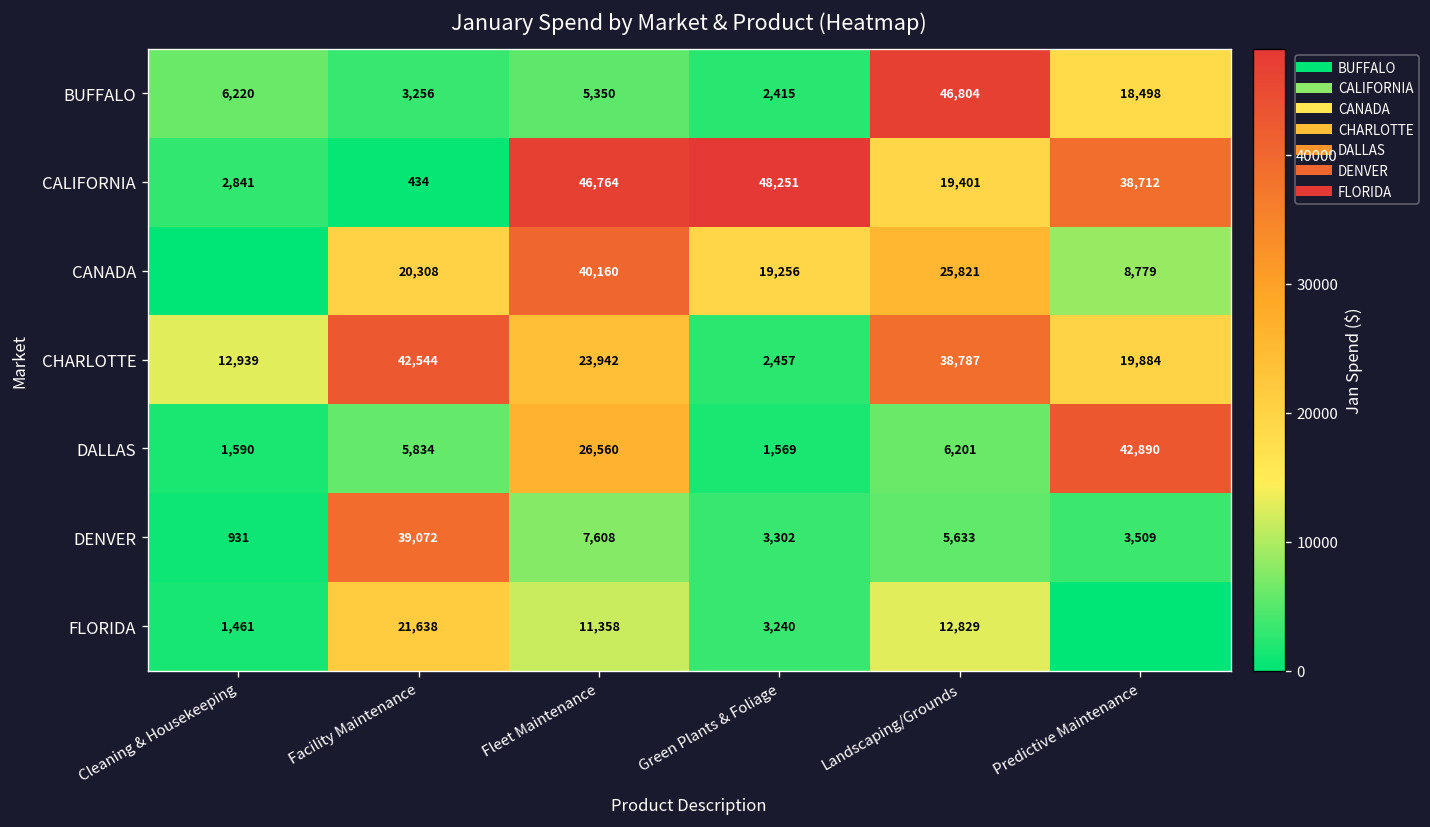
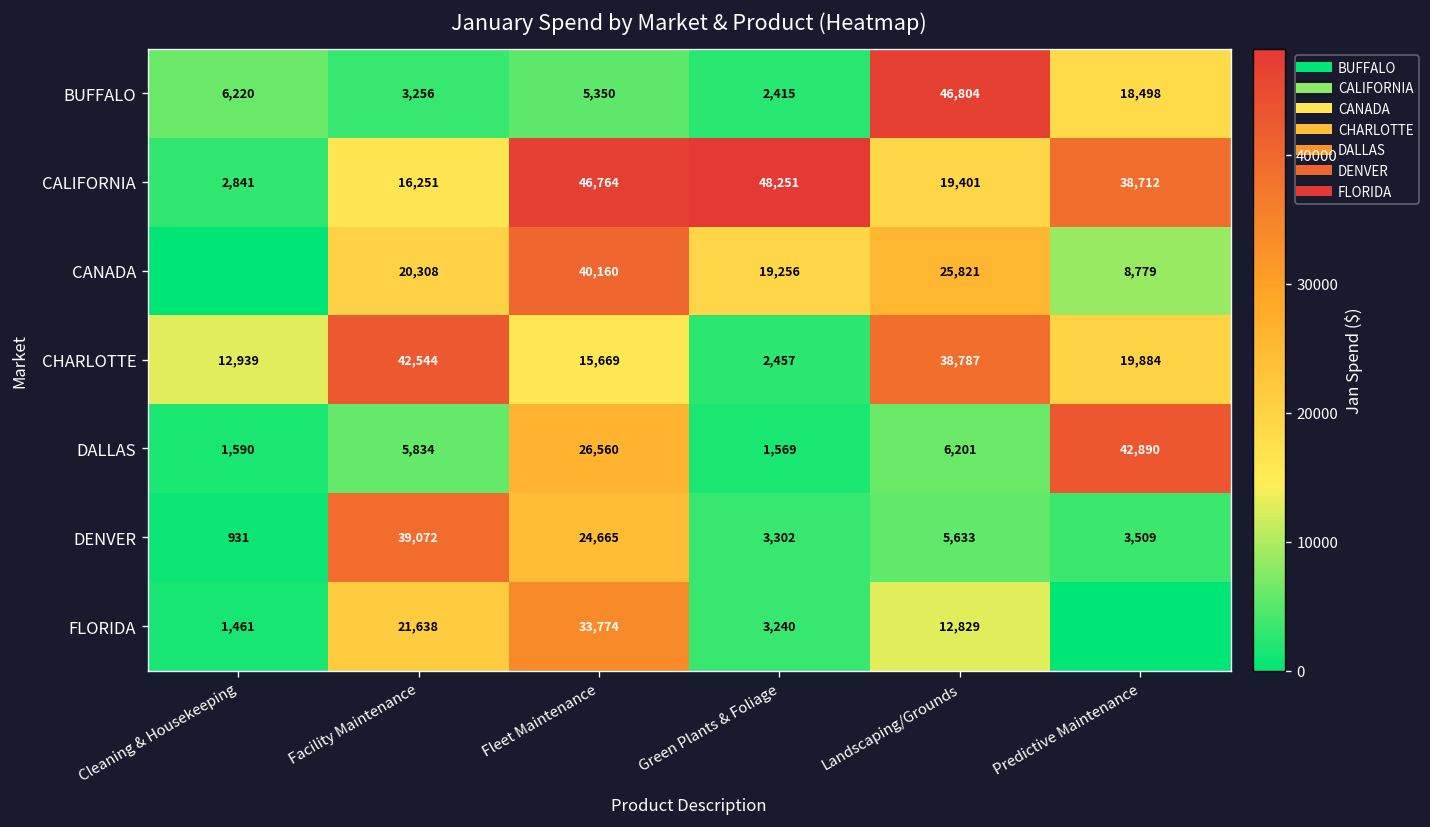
  {
    "BUFFALO": {
      "Cleaning & Housekeeping": "6,220",
      "Facility Maintenance": "3,256",
      "Fleet Maintenance": "5,350",
      "Green Plants & Foliage": "2,415",
      "Landscaping/Grounds": "46,804",
      "Predictive Maintenance": "18,498"
    },
    "CALIFORNIA": {
      "Cleaning & Housekeeping": "2,841",
-     "Facility Maintenance": "434",
+     "Facility Maintenance": "16,251",
      "Fleet Maintenance": "46,764",
      "Green Plants & Foliage": "48,251",
      "Landscaping/Grounds": "19,401",
      "Predictive Maintenance": "38,712"
    },
    "CANADA": {
      "Facility Maintenance": "20,308",
      "Fleet Maintenance": "40,160",
      "Green Plants & Foliage": "19,256",
      "Landscaping/Grounds": "25,821",
      "Predictive Maintenance": "8,779"
    },
    "CHARLOTTE": {
      "Cleaning & Housekeeping": "12,939",
      "Facility Maintenance": "42,544",
-     "Fleet Maintenance": "23,942",
+     "Fleet Maintenance": "15,669",
      "Green Plants & Foliage": "2,457",
      "Landscaping/Grounds": "38,787",
      "Predictive Maintenance": "19,884"
    },
    "DALLAS": {
      "Cleaning & Housekeeping": "1,590",
      "Facility Maintenance": "5,834",
      "Fleet Maintenance": "26,560",
      "Green Plants & Foliage": "1,569",
      "Landscaping/Grounds": "6,201",
      "Predictive Maintenance": "42,890"
    },
    "DENVER": {
      "Cleaning & Housekeeping": "931",
      "Facility Maintenance": "39,072",
-     "Fleet Maintenance": "7,608",
+     "Fleet Maintenance": "24,665",
      "Green Plants & Foliage": "3,302",
      "Landscaping/Grounds": "5,633",
      "Predictive Maintenance": "3,509"
    },
    "FLORIDA": {
      "Cleaning & Housekeeping": "1,461",
      "Facility Maintenance": "21,638",
-     "Fleet Maintenance": "11,358",
+     "Fleet Maintenance": "33,774",
      "Green Plants & Foliage": "3,240",
      "Landscaping/Grounds": "12,829"
    }
  }
